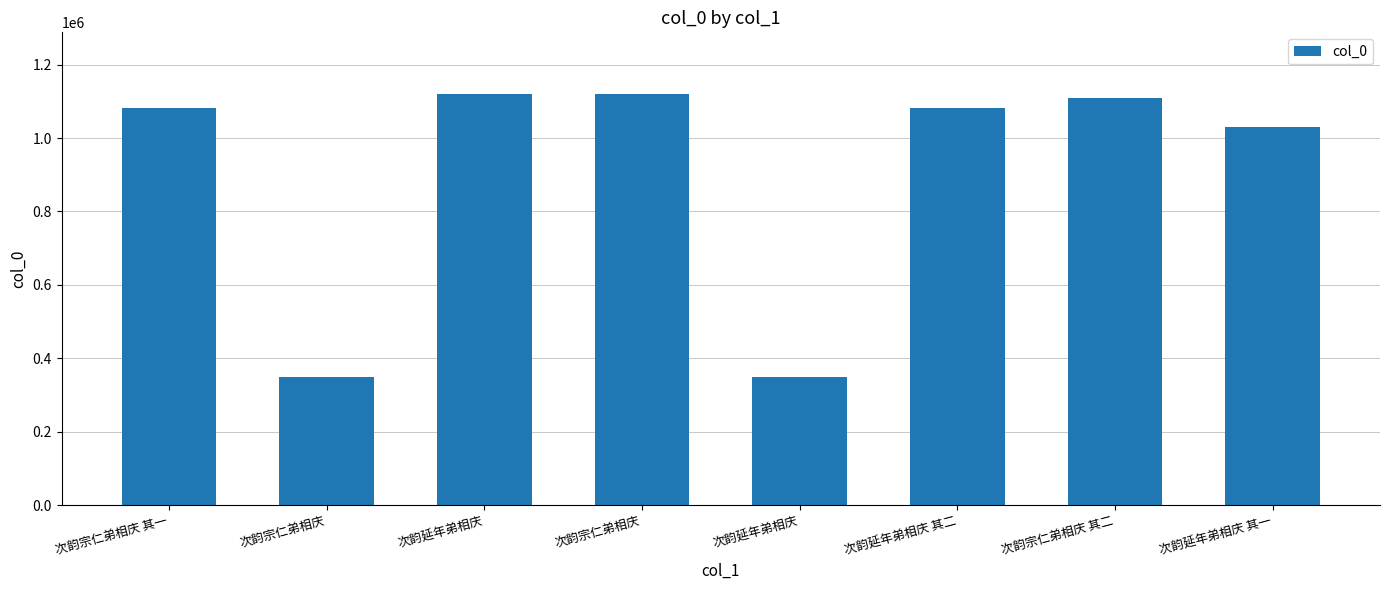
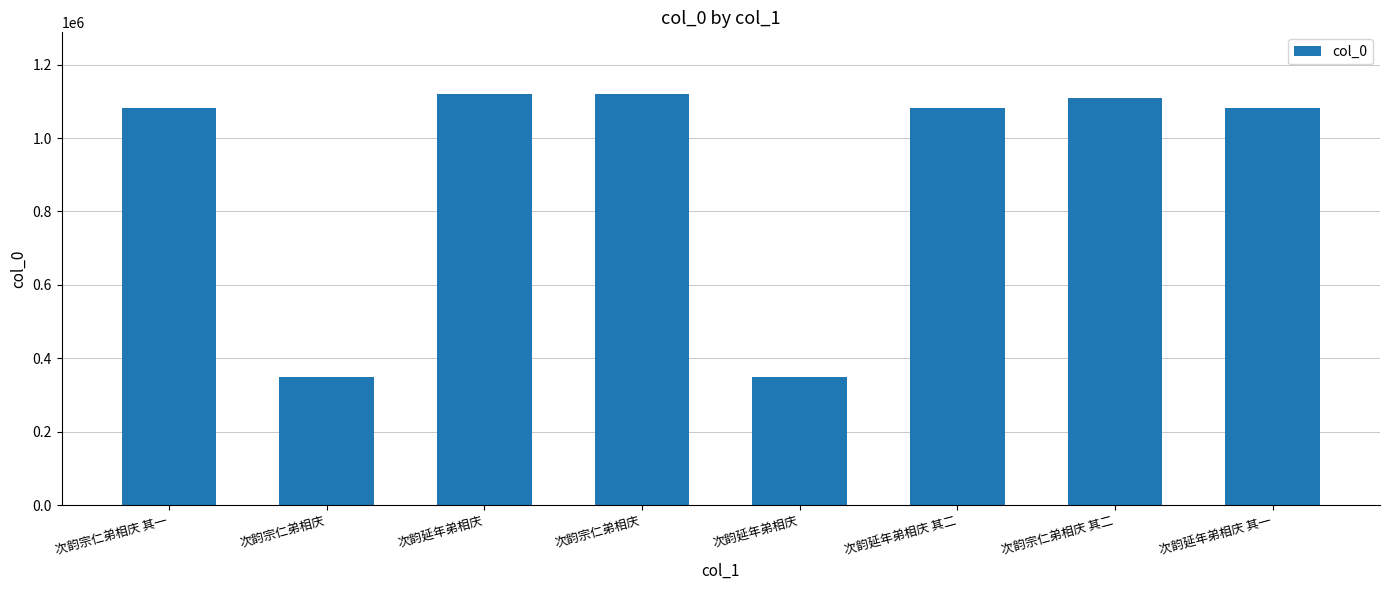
  {
    "次韵宗仁弟相庆 其一": 1080000,
    "次韵延年弟相庆 其二": 1080000,
    "次韵宗仁弟相庆 其二": 1110000,
-   "次韵延年弟相庆 其一": 1030000
+   "次韵延年弟相庆 其一": 1080000
  }
